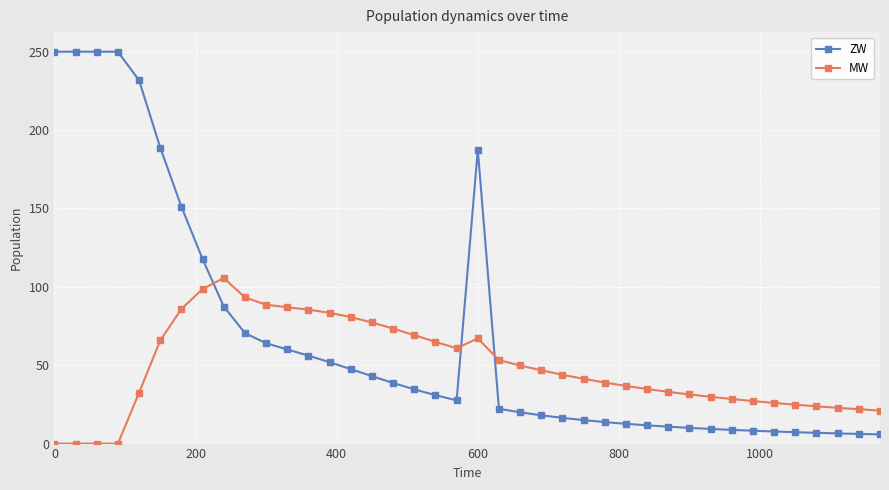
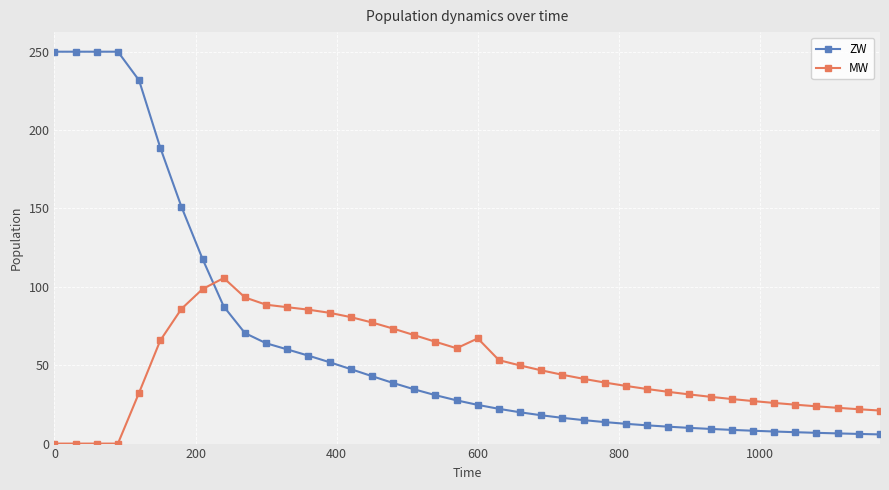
  {
    "ZW": {
      "0": 250,
-     "600": 187
+     "600": 25
    },
    "MW": {
      "0": 0,
      "600": 67
    }
  }
